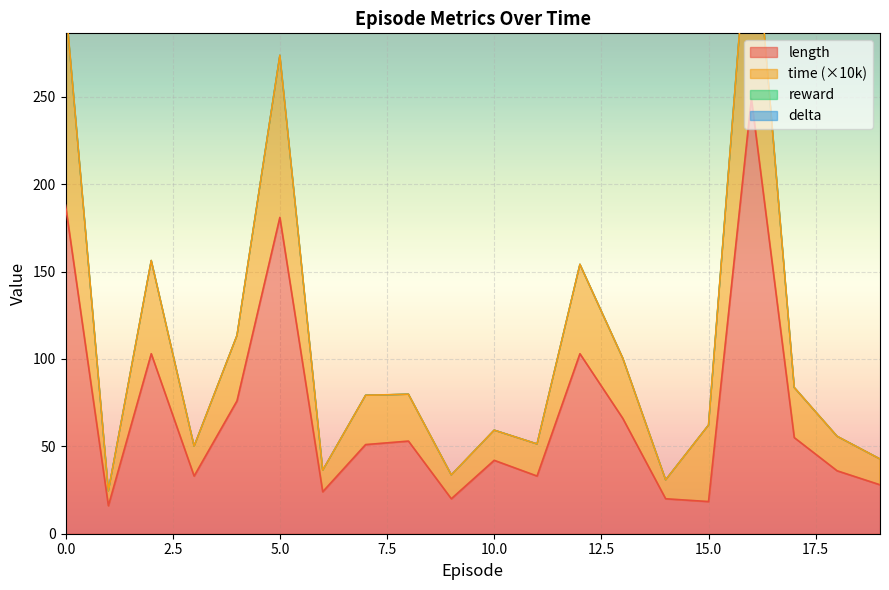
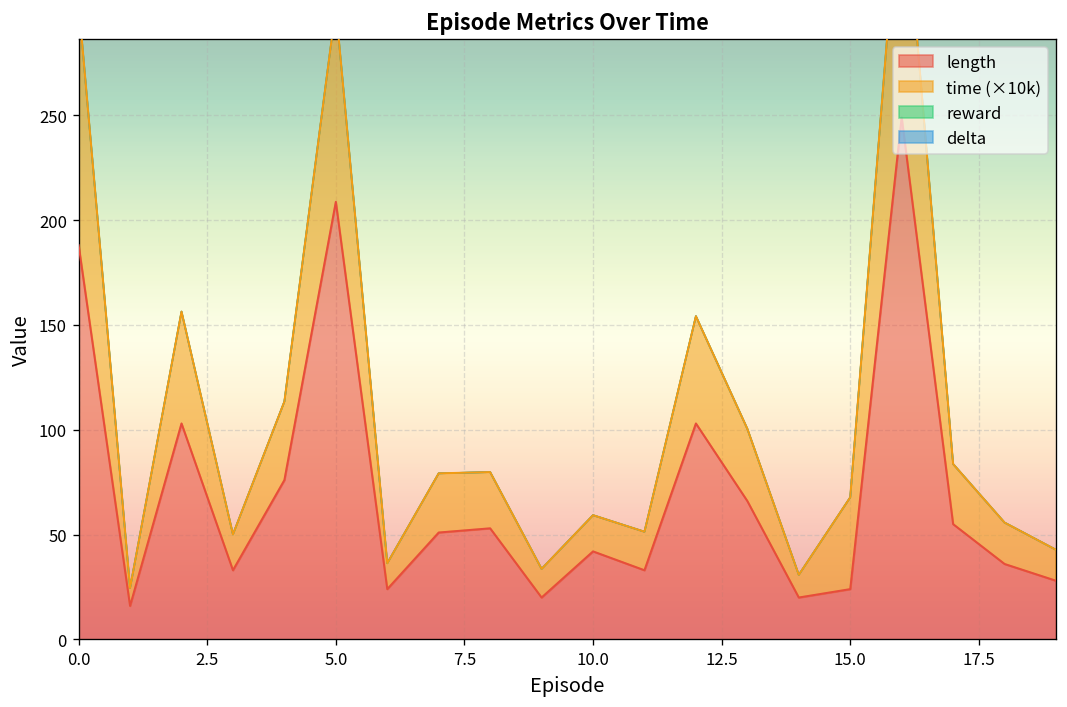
  {
    "length": {
      "0.0": 188,
-     "5.0": 181,
+     "5.0": 209,
      "10.0": 42,
-     "15.0": 18
+     "15.0": 24
    }
  }
